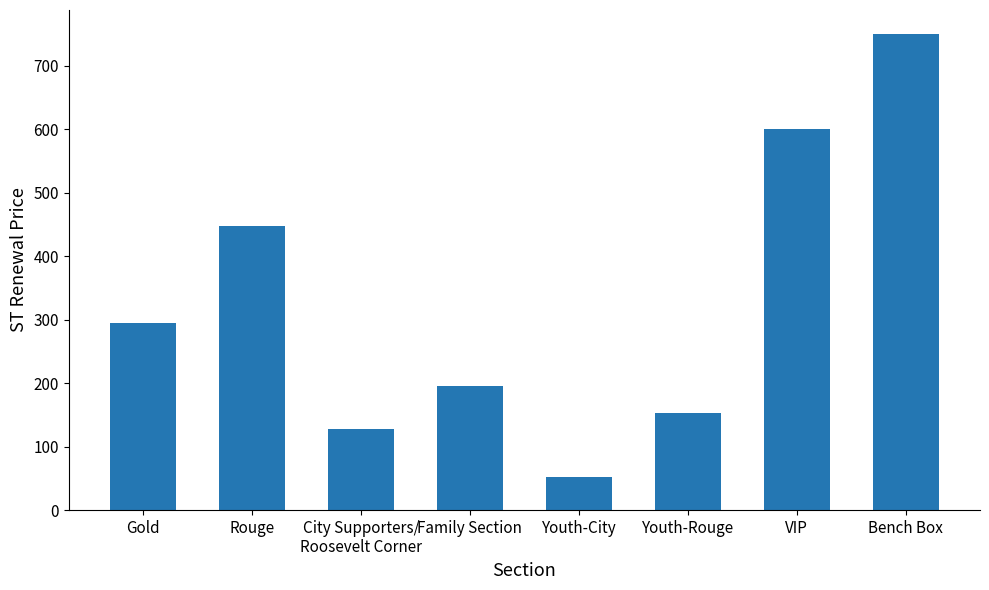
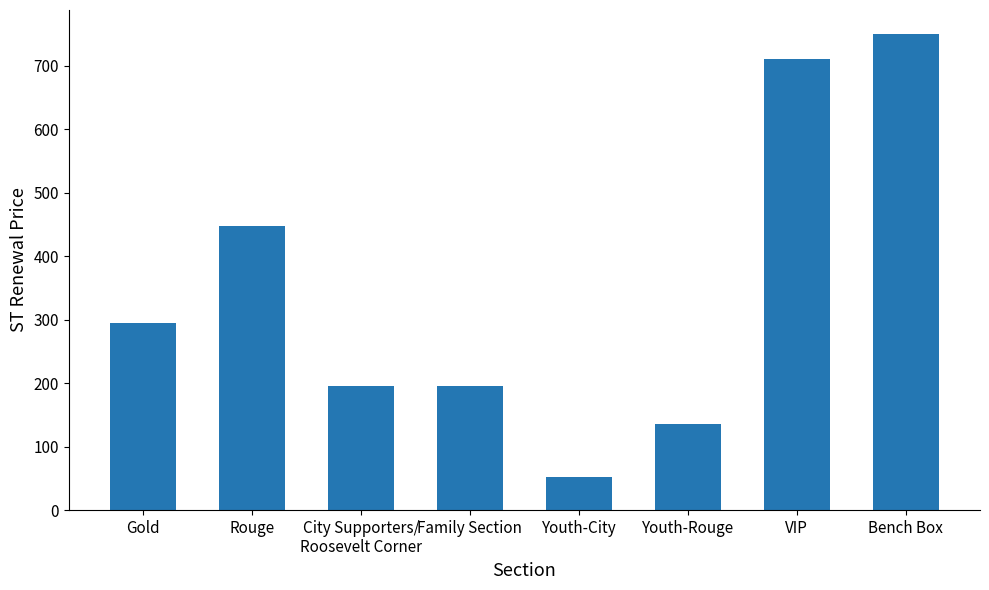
  {
    "Gold": 300,
    "Rouge": 450,
-   "City Supporters/ Roosevelt Corner": 130,
+   "City Supporters/ Roosevelt Corner": 200,
    "Family Section": 200,
    "Youth-City": 50,
-   "Youth-Rouge": 150,
-   "VIP": 600,
+   "Youth-Rouge": 140,
+   "VIP": 710,
    "Bench Box": 750
  }
